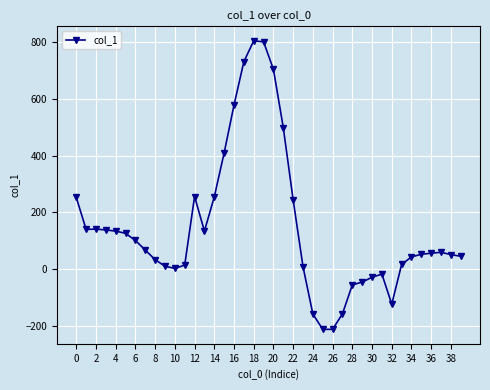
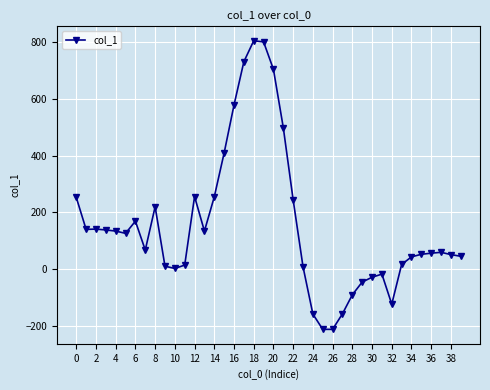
  {
    "0": 250,
    "2": 140,
    "4": 130,
-   "6": 100,
-   "8": 30,
+   "6": 170,
+   "8": 220,
    "10": 0,
    "12": 260,
    "14": 260,
    "16": 580,
    "18": 810,
    "20": 710,
    "22": 240,
    "24": -160,
    "26": -210,
-   "28": -60,
+   "28": -90,
    "30": -30,
    "32": -120,
    "34": 40,
    "36": 60,
    "38": 50
  }
